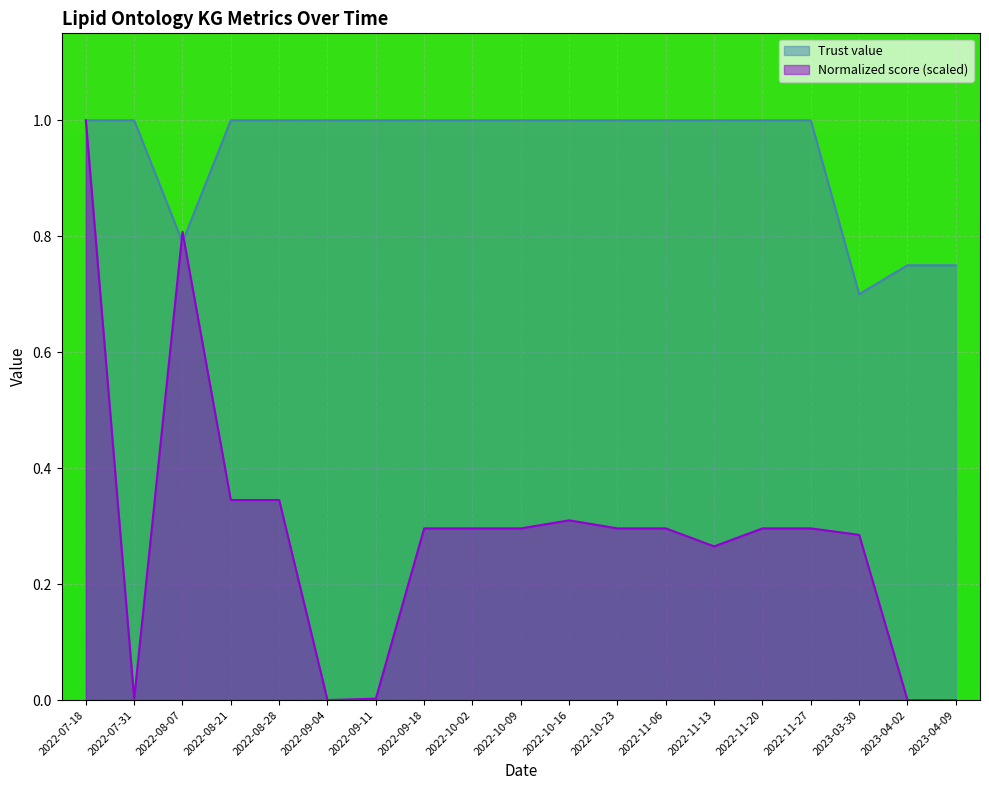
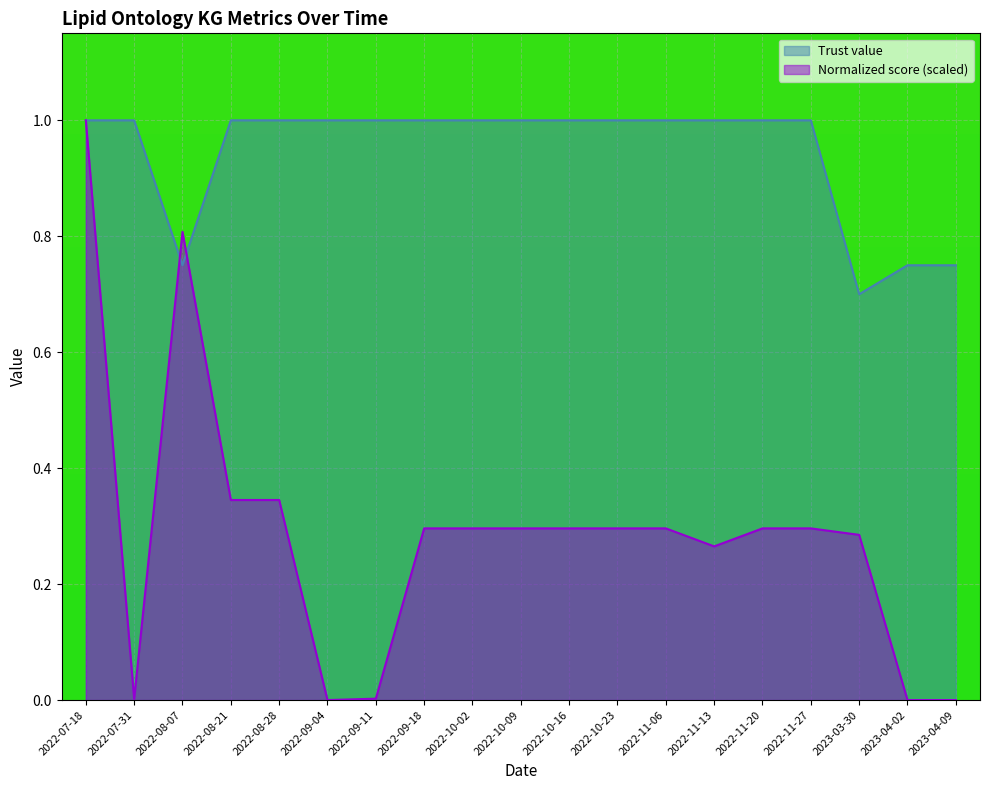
  {
    "Trust value": {
      "2022-07-31": 1.00,
-     "2022-08-07": 0.79,
+     "2022-08-07": 0.75,
      "2022-08-21": 1.00,
      "2022-08-28": 1.00,
      "2022-09-04": 1.00,
      "2022-09-11": 1.00,
      "2022-09-18": 1.00,
      "2022-10-02": 1.00,
      "2022-10-09": 1.00,
      "2022-10-16": 1.00,
      "2022-10-23": 1.00,
      "2022-11-06": 1.00,
      "2022-11-13": 1.00,
      "2022-11-20": 1.00,
      "2022-11-27": 1.00,
      "2023-03-30": 0.70,
      "2023-04-02": 0.75,
      "2023-04-09": 0.75
    },
    "Normalized score (scaled)": {
      "2022-07-31": 0.00,
      "2022-08-07": 0.81,
      "2022-08-21": 0.35,
      "2022-08-28": 0.35,
      "2022-09-04": 0.00,
      "2022-09-11": 0.00,
      "2022-09-18": 0.30,
      "2022-10-02": 0.30,
      "2022-10-09": 0.30,
-     "2022-10-16": 0.31,
+     "2022-10-16": 0.30,
      "2022-10-23": 0.30,
      "2022-11-06": 0.30,
      "2022-11-13": 0.27,
      "2022-11-20": 0.30,
      "2022-11-27": 0.30,
      "2023-03-30": 0.28,
      "2023-04-02": 0.00,
      "2023-04-09": 0.00
    }
  }
